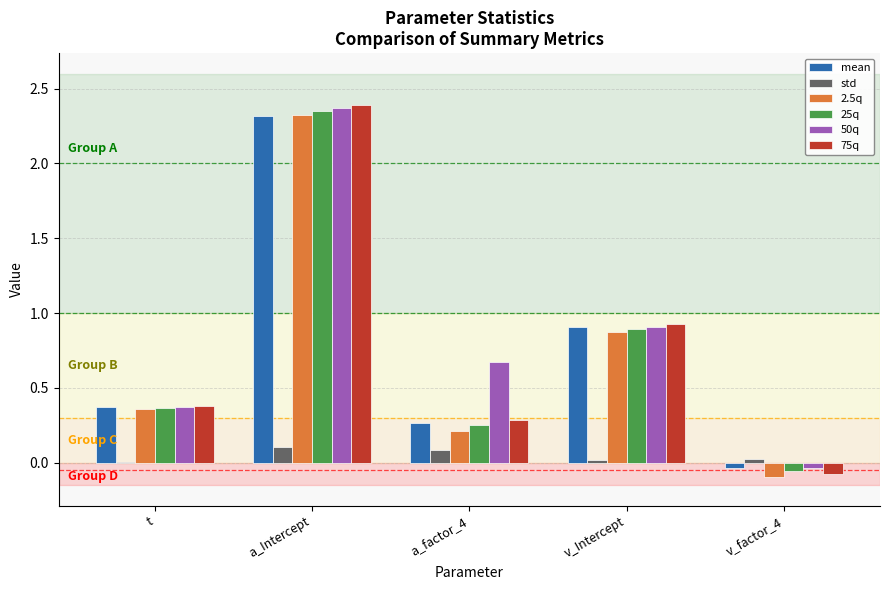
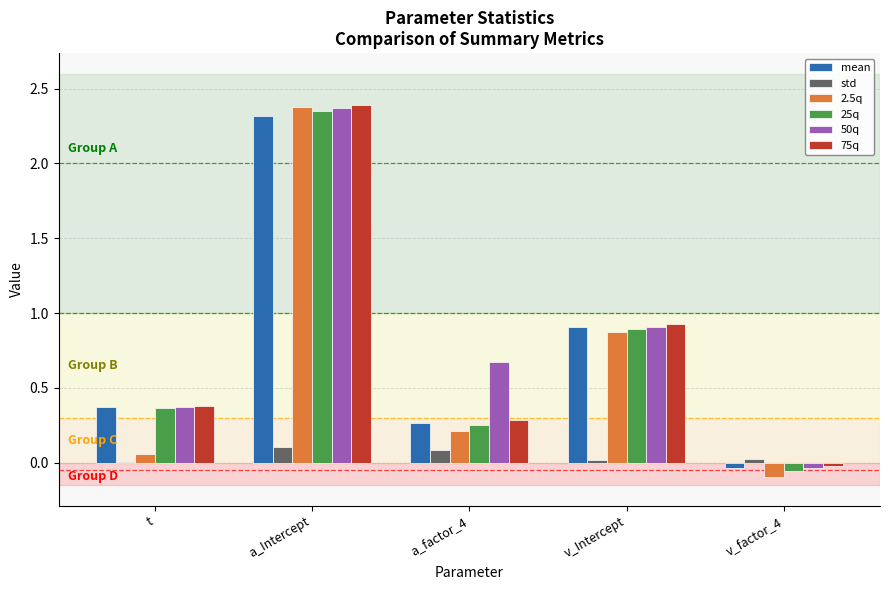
  {
    "mean": {
      "t": 0.37,
      "a_Intercept": 2.32,
      "a_factor_4": 0.27,
      "v_Intercept": 0.91,
      "v_factor_4": -0.04
    },
    "std": {
      "a_Intercept": 0.11,
      "a_factor_4": 0.08,
      "v_Intercept": 0.02,
      "v_factor_4": 0.03
    },
    "2.5q": {
-     "t": 0.36,
-     "a_Intercept": 2.32,
+     "t": 0.06,
+     "a_Intercept": 2.38,
      "a_factor_4": 0.21,
      "v_Intercept": 0.87,
      "v_factor_4": -0.09
    },
    "25q": {
      "t": 0.37,
      "a_Intercept": 2.35,
      "a_factor_4": 0.25,
      "v_Intercept": 0.90,
      "v_factor_4": -0.06
    },
    "50q": {
      "t": 0.37,
      "a_Intercept": 2.37,
      "a_factor_4": 0.67,
      "v_Intercept": 0.91,
      "v_factor_4": -0.04
    },
    "75q": {
      "t": 0.38,
      "a_Intercept": 2.39,
      "a_factor_4": 0.28,
      "v_Intercept": 0.92,
-     "v_factor_4": -0.07
+     "v_factor_4": -0.02
    }
  }
